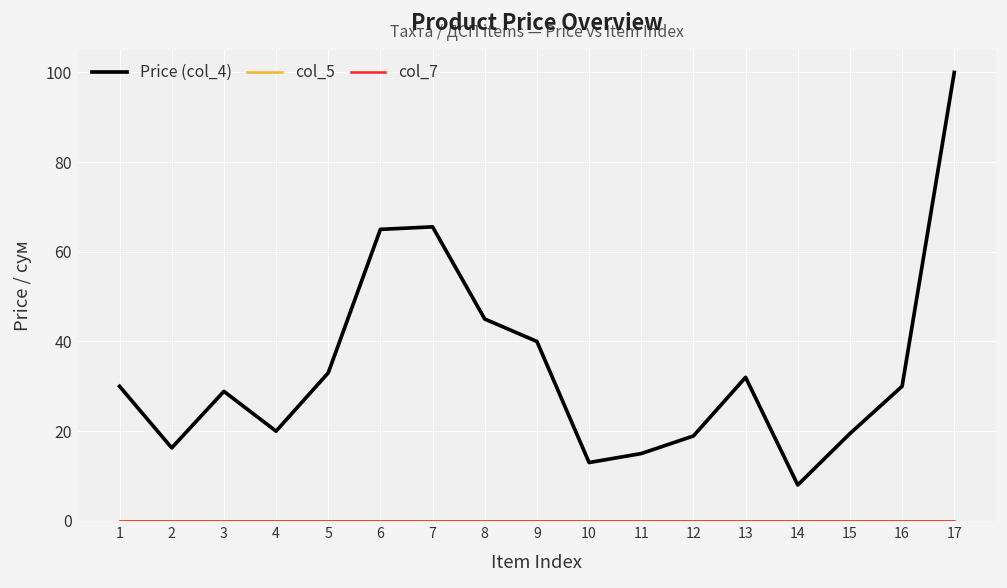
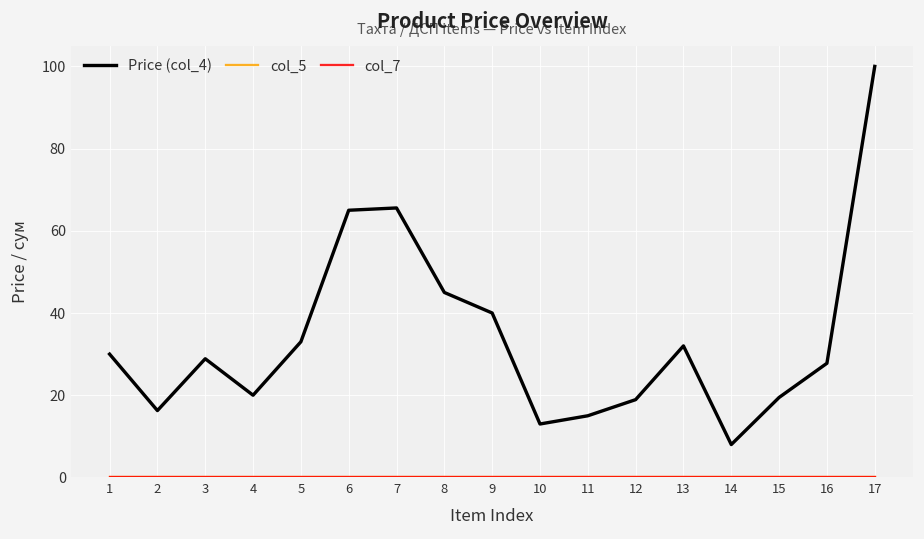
  {
    "Price (col_4)": {
      "1": 30,
      "2": 16,
      "3": 29,
      "4": 20,
      "5": 33,
      "6": 65,
      "7": 66,
      "8": 45,
      "9": 40,
      "10": 13,
      "11": 15,
      "12": 19,
      "13": 32,
      "14": 8,
      "15": 19,
-     "16": 30,
+     "16": 28,
      "17": 100
    },
    "col_7": {
      "1": 0,
      "2": 0,
      "3": 0,
      "4": 0,
      "5": 0,
      "6": 0,
      "7": 0,
      "8": 0,
      "9": 0,
      "10": 0,
      "11": 0,
      "12": 0,
      "13": 0,
      "14": 0,
      "15": 0,
      "16": 0,
      "17": 0
    }
  }
